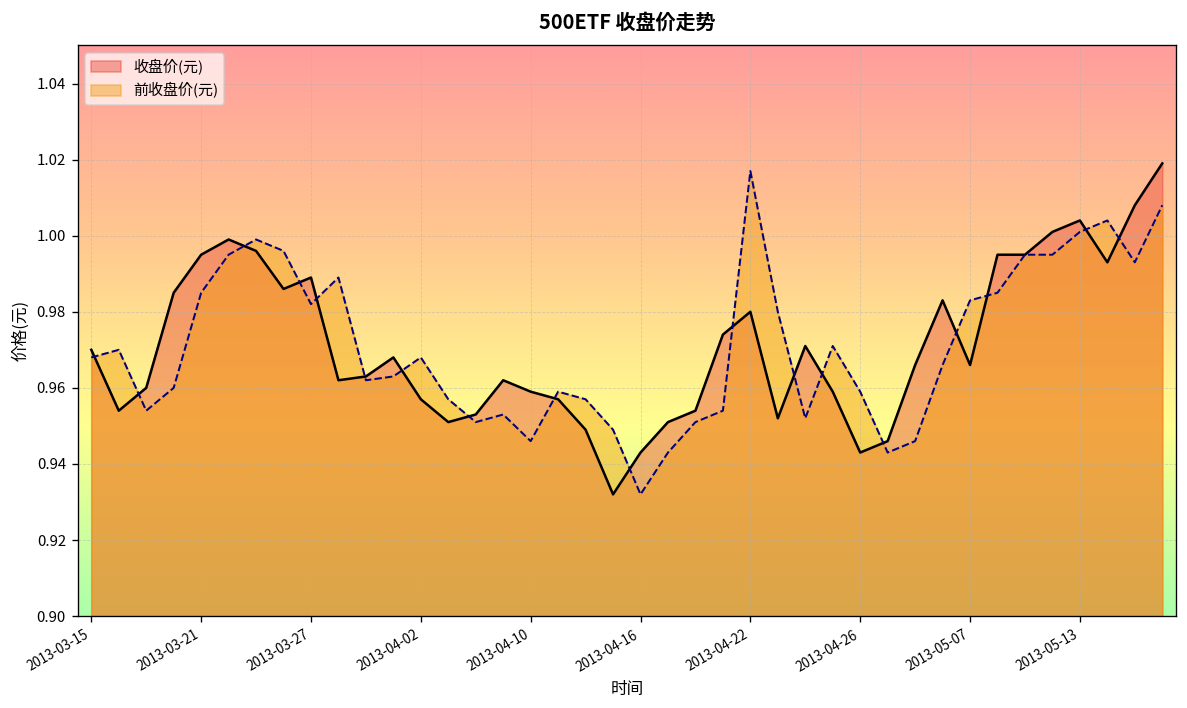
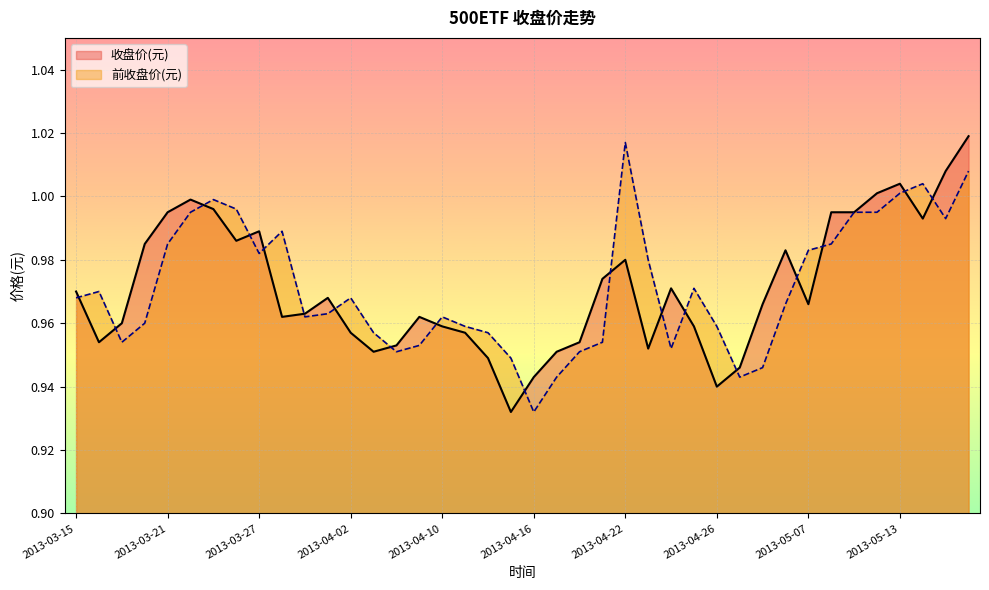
  {
    "收盘价(元)": {
      "2013-03-15": 0.970,
      "2013-03-21": 0.995,
      "2013-03-27": 0.989,
      "2013-04-02": 0.957,
      "2013-04-10": 0.959,
      "2013-04-16": 0.943,
      "2013-04-22": 0.980,
-     "2013-04-26": 0.943,
+     "2013-04-26": 0.940,
      "2013-05-07": 0.966,
      "2013-05-13": 1.004
    },
    "前收盘价(元)": {
      "2013-03-15": 0.968,
      "2013-03-21": 0.985,
      "2013-03-27": 0.982,
      "2013-04-02": 0.968,
-     "2013-04-10": 0.946,
+     "2013-04-10": 0.962,
      "2013-04-16": 0.932,
      "2013-04-22": 1.017,
      "2013-04-26": 0.959,
      "2013-05-07": 0.983,
      "2013-05-13": 1.001
    }
  }
